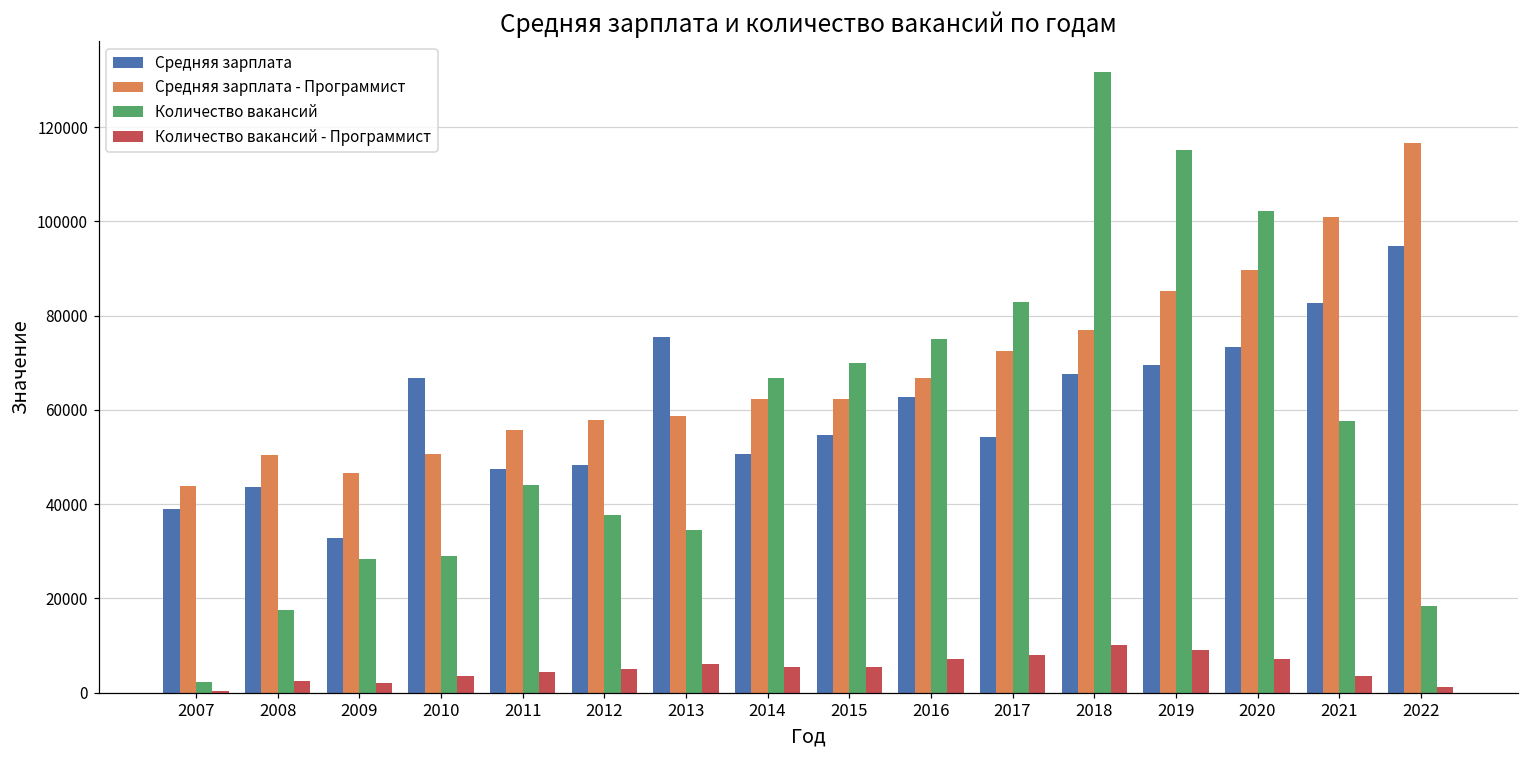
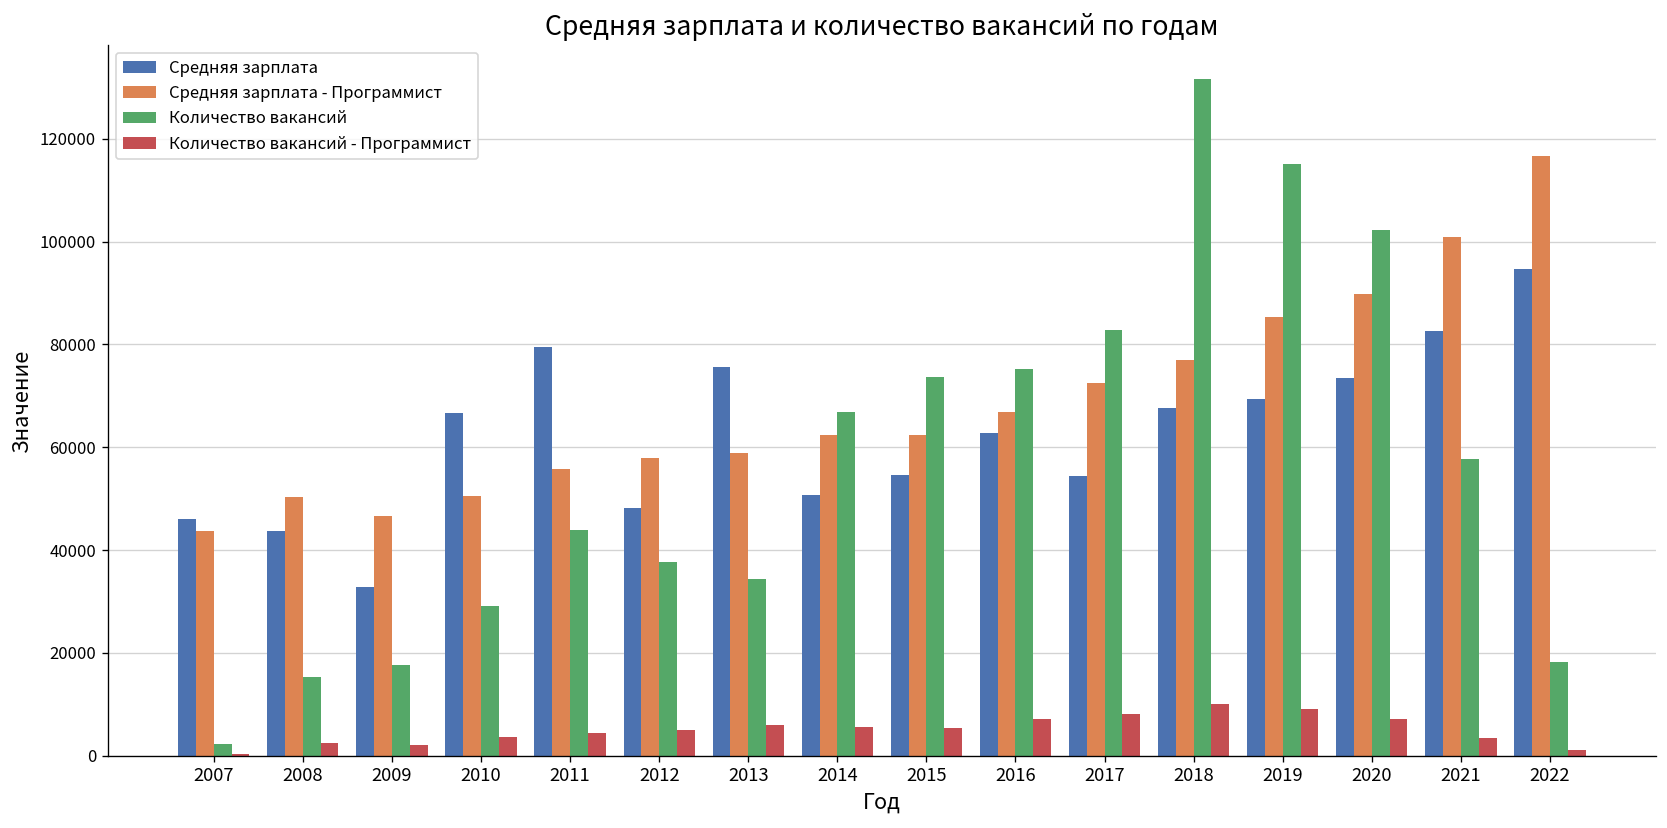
  {
    "Средняя зарплата": {
-     "2007": 39000,
+     "2007": 46000,
      "2008": 44000,
      "2009": 33000,
      "2010": 67000,
-     "2011": 47000,
+     "2011": 79000,
      "2012": 48000,
      "2013": 76000,
      "2014": 51000,
      "2015": 55000,
      "2016": 63000,
      "2017": 54000,
      "2018": 68000,
      "2019": 69000,
      "2020": 73000,
      "2021": 83000,
      "2022": 95000
    },
    "Количество вакансий": {
      "2007": 2000,
-     "2008": 18000,
-     "2009": 28000,
+     "2008": 15000,
+     "2009": 18000,
      "2010": 29000,
      "2011": 44000,
      "2012": 38000,
      "2013": 34000,
      "2014": 67000,
-     "2015": 70000,
+     "2015": 74000,
      "2016": 75000,
      "2017": 83000,
      "2018": 132000,
      "2019": 115000,
      "2020": 102000,
      "2021": 58000,
      "2022": 18000
    }
  }
